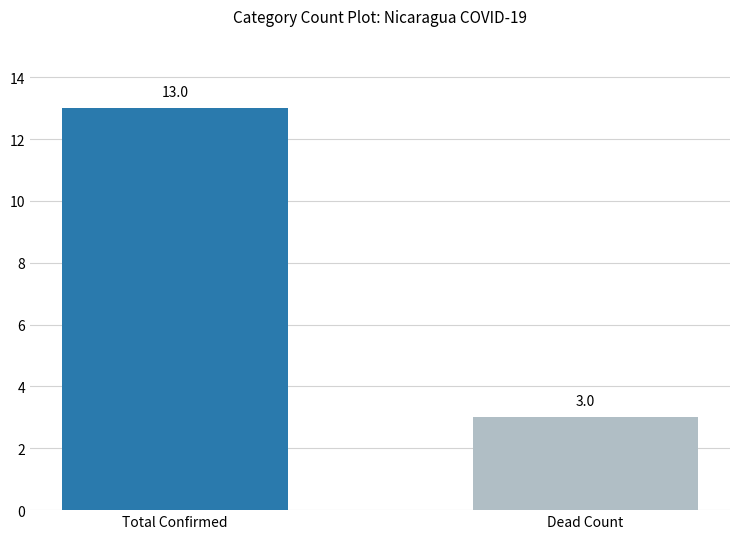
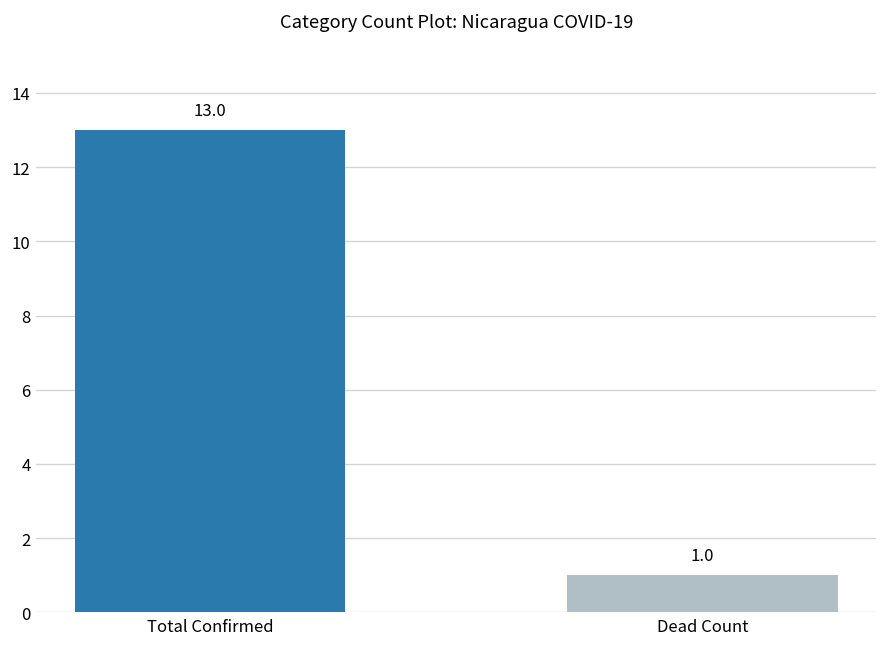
  {
    "Total Confirmed": 13.0,
-   "Dead Count": 3.0
+   "Dead Count": 1.0
  }
